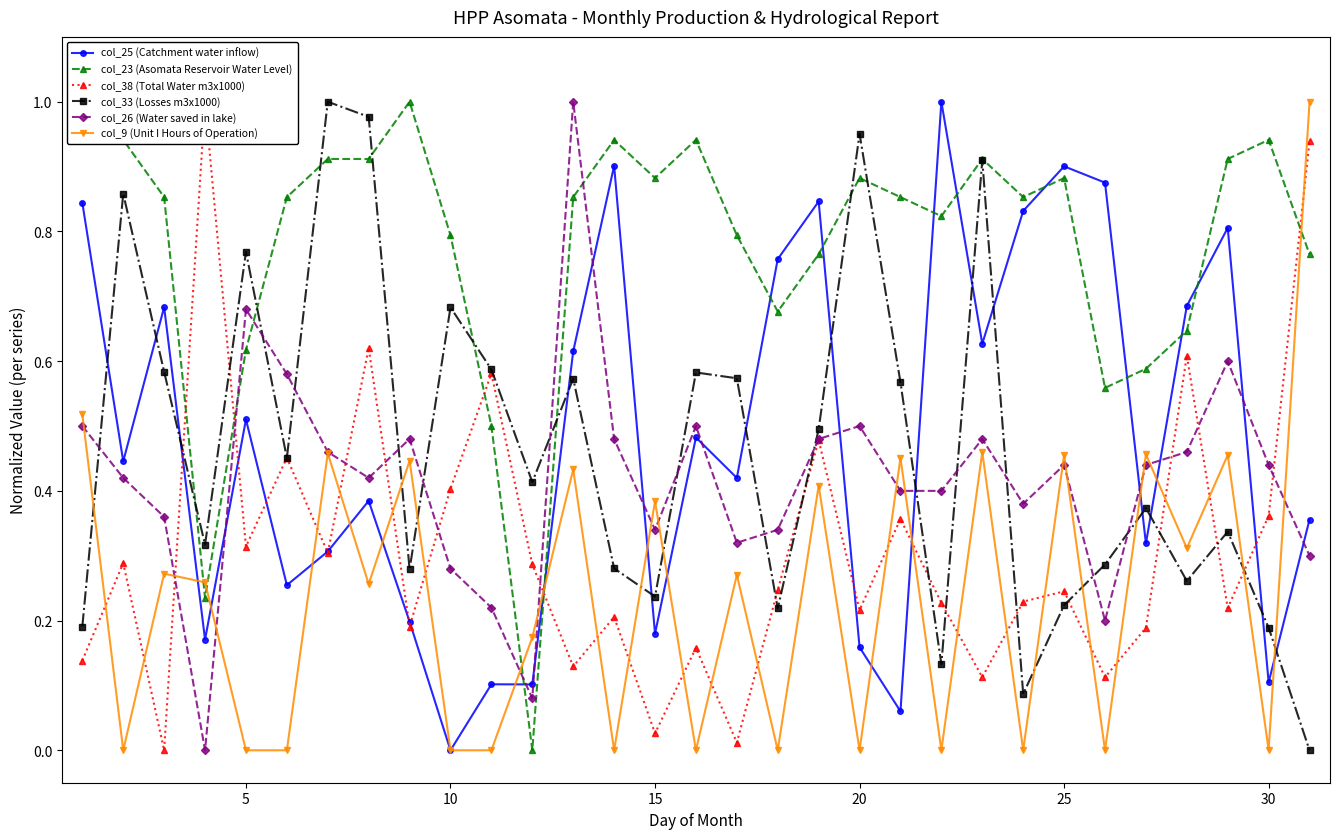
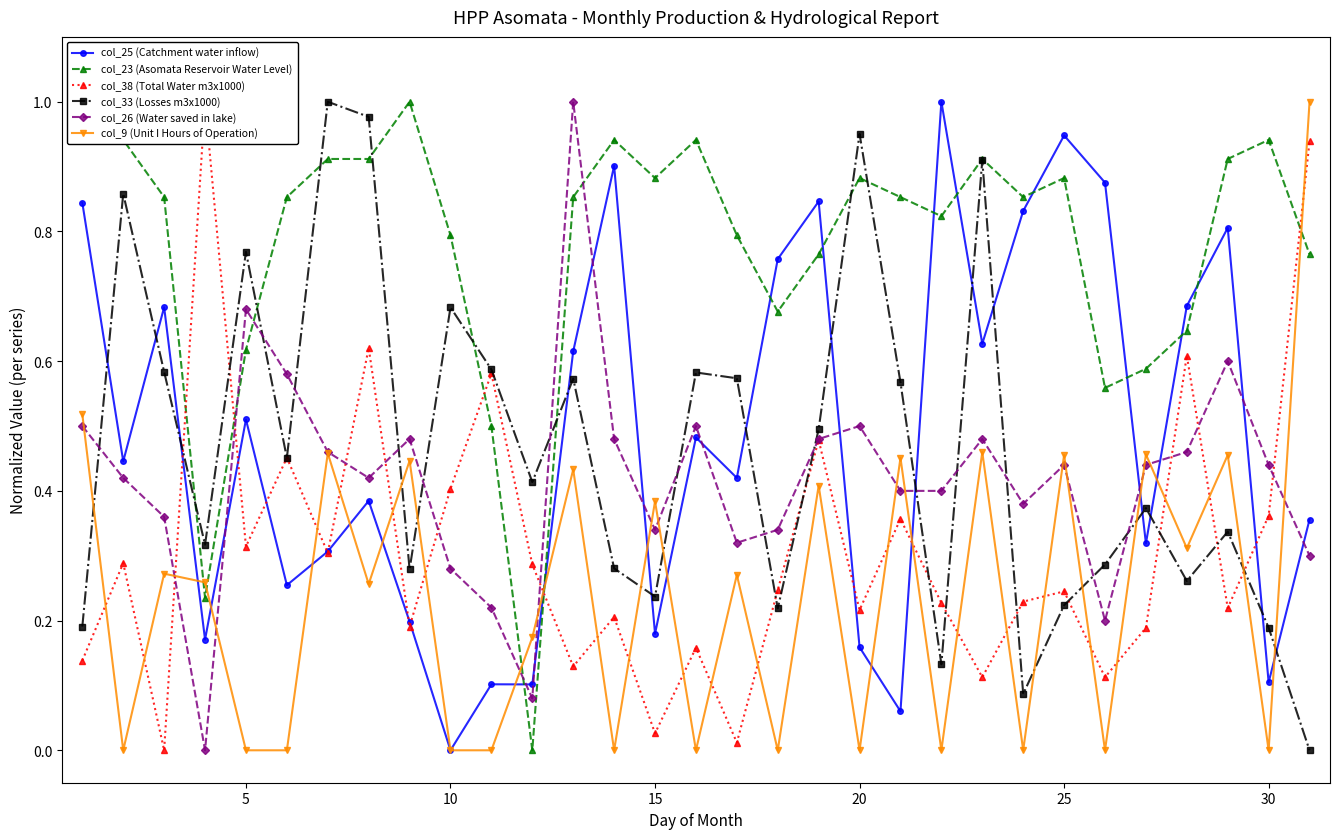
  {
    "col_25 (Catchment water inflow)": {
      "5": 0.51,
      "15": 0.18,
      "20": 0.16,
-     "25": 0.90,
+     "25": 0.95,
      "30": 0.10
    },
    "col_23 (Asomata Reservoir Water Level)": {
      "5": 0.62,
      "10": 0.79,
      "15": 0.88,
      "20": 0.88,
      "25": 0.88,
      "30": 0.94
    },
    "col_38 (Total Water m3x1000)": {
      "5": 0.31,
      "10": 0.40,
      "15": 0.03,
      "20": 0.22,
      "25": 0.25,
      "30": 0.36
    },
    "col_33 (Losses m3x1000)": {
      "5": 0.77,
      "10": 0.68,
      "15": 0.24,
      "20": 0.95,
      "25": 0.22,
      "30": 0.19
    },
    "col_26 (Water saved in lake)": {
      "5": 0.68,
      "10": 0.28,
      "15": 0.34,
      "20": 0.50,
      "25": 0.44,
      "30": 0.44
    },
    "col_9 (Unit I Hours of Operation)": {
      "5": 0.00,
      "15": 0.38,
      "20": 0.00,
      "25": 0.46,
      "30": 0.00
    }
  }
